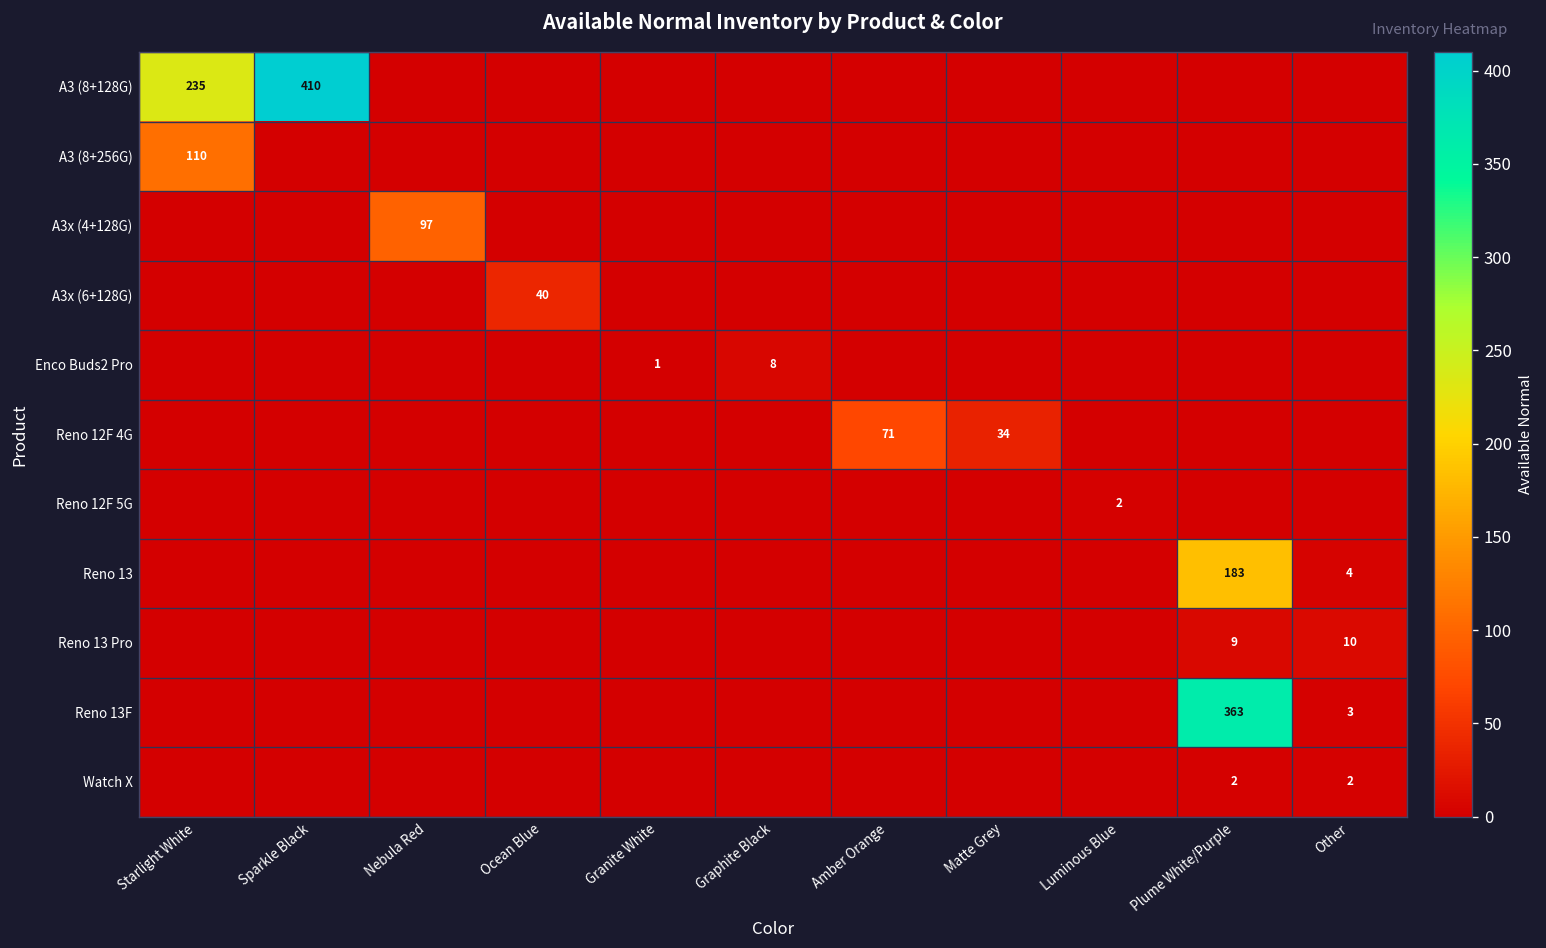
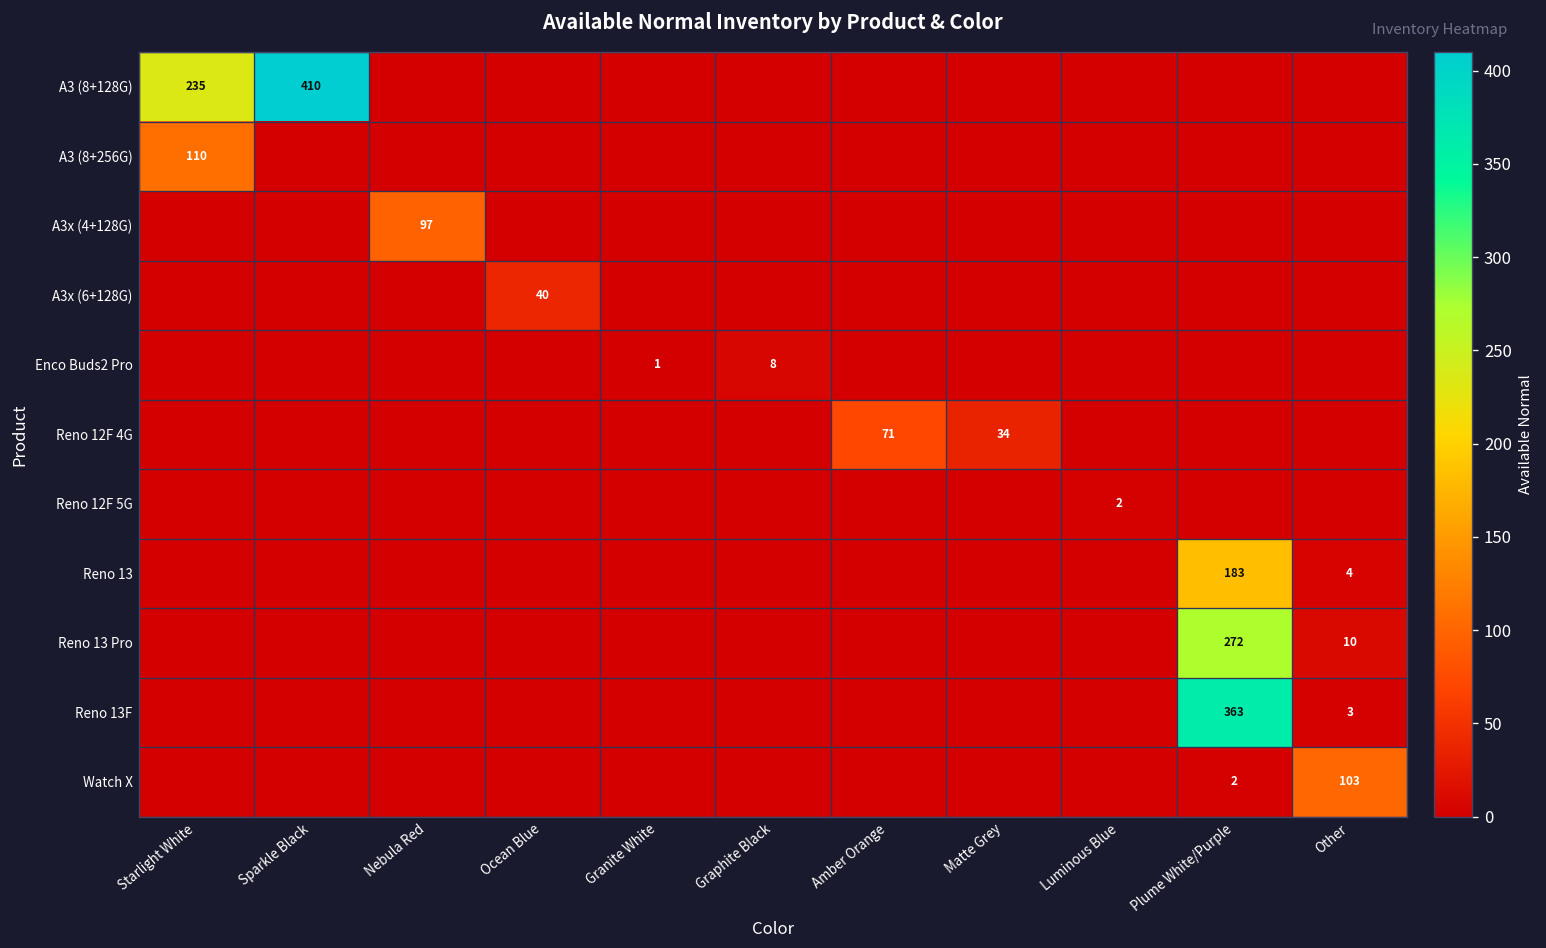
  {
    "A3 (8+128G)": {
      "Starlight White": 235,
      "Sparkle Black": 410
    },
    "A3 (8+256G)": {
      "Starlight White": 110
    },
    "A3x (4+128G)": {
      "Nebula Red": 97
    },
    "A3x (6+128G)": {
      "Ocean Blue": 40
    },
    "Enco Buds2 Pro": {
      "Granite White": 1,
      "Graphite Black": 8
    },
    "Reno 12F 4G": {
      "Amber Orange": 71,
      "Matte Grey": 34
    },
    "Reno 12F 5G": {
      "Luminous Blue": 2
    },
    "Reno 13": {
      "Plume White/Purple": 183,
      "Other": 4
    },
    "Reno 13 Pro": {
-     "Plume White/Purple": 9,
+     "Plume White/Purple": 272,
      "Other": 10
    },
    "Reno 13F": {
      "Plume White/Purple": 363,
      "Other": 3
    },
    "Watch X": {
      "Plume White/Purple": 2,
-     "Other": 2
+     "Other": 103
    }
  }
